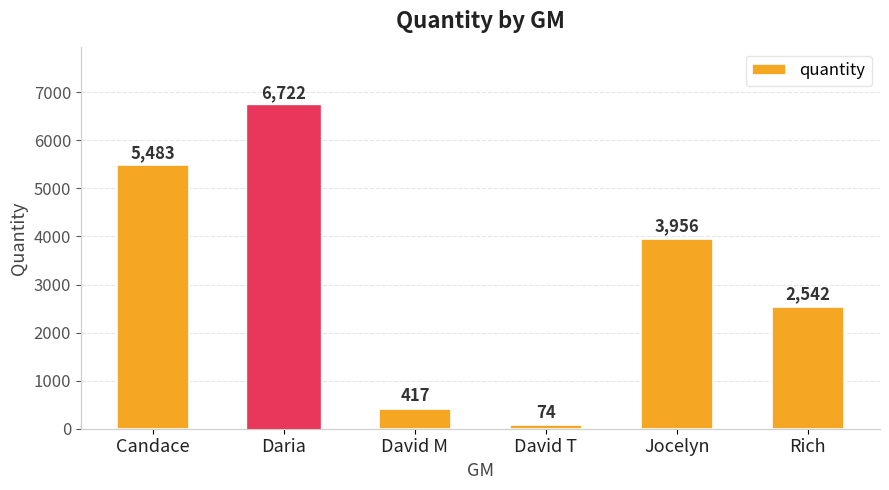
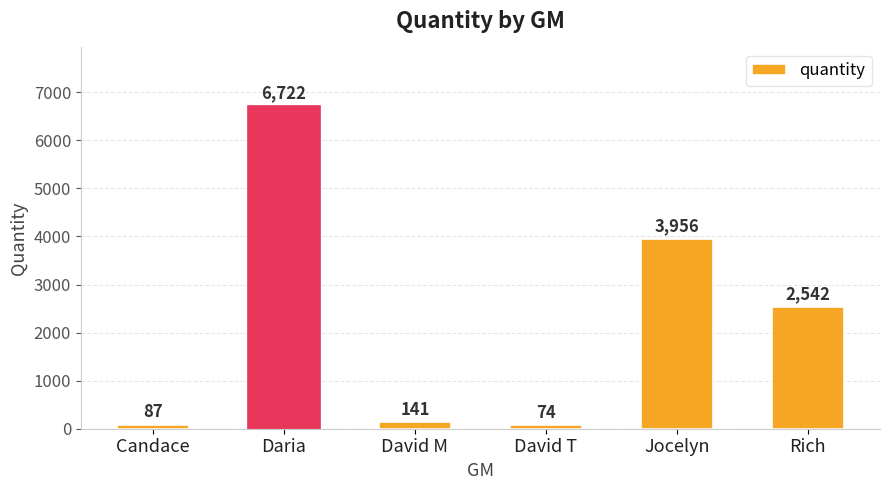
  {
-   "Candace": "5,483",
+   "Candace": "87",
    "Daria": "6,722",
-   "David M": "417",
+   "David M": "141",
    "David T": "74",
    "Jocelyn": "3,956",
    "Rich": "2,542"
  }
